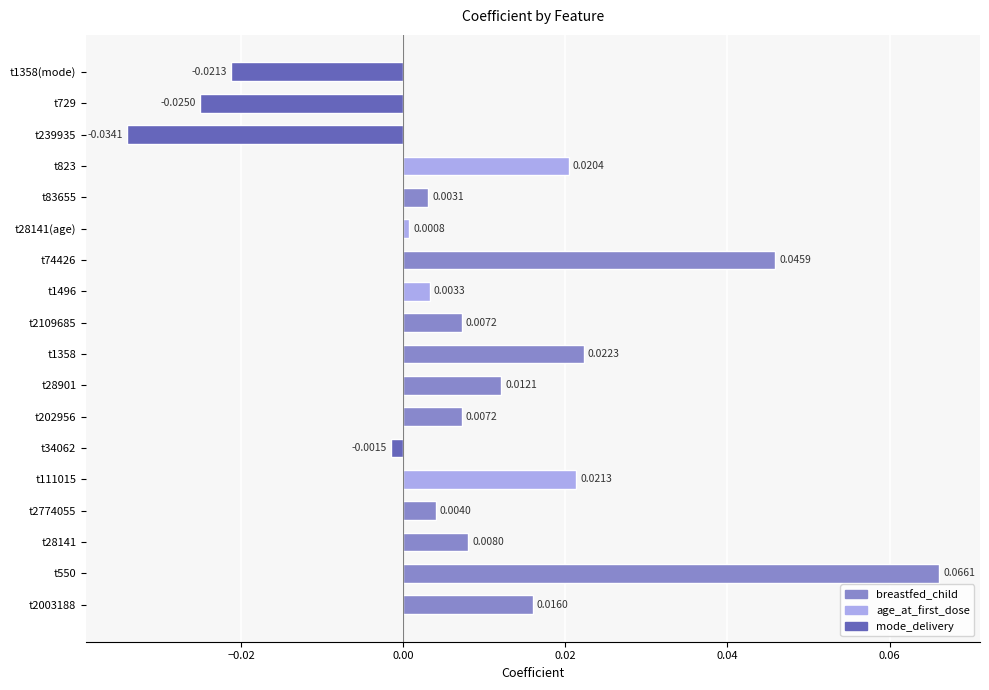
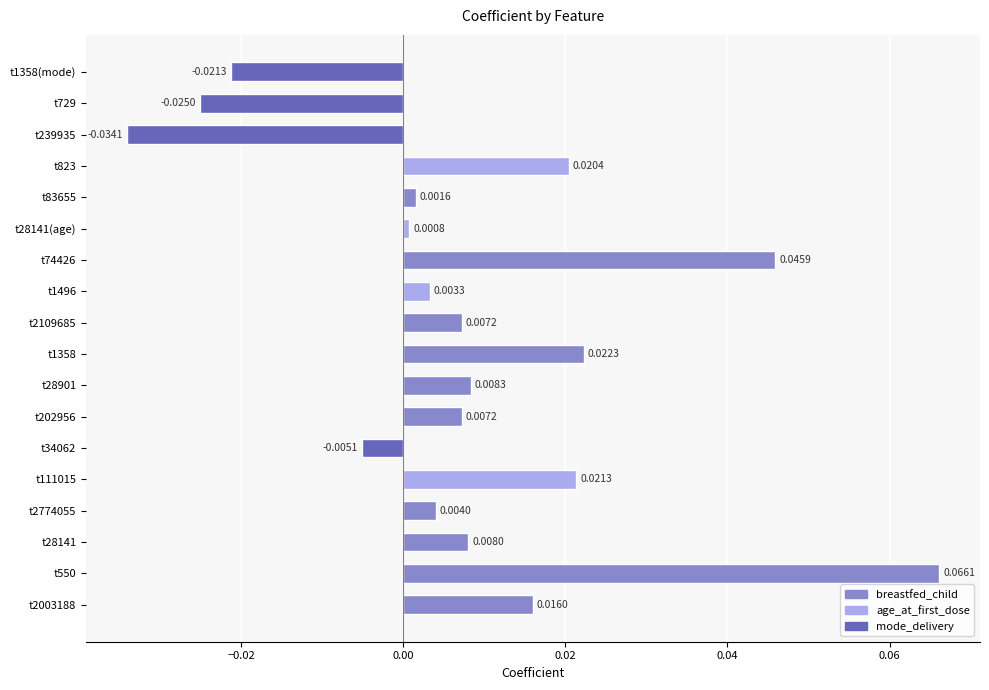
  {
    "t1358(mode)": -0.0213,
    "t729": -0.0250,
    "t239935": -0.0341,
    "t823": 0.0204,
-   "t83655": 0.0031,
+   "t83655": 0.0016,
    "t28141(age)": 0.0008,
    "t74426": 0.0459,
    "t1496": 0.0033,
    "t2109685": 0.0072,
    "t1358": 0.0223,
-   "t28901": 0.0121,
+   "t28901": 0.0083,
    "t202956": 0.0072,
-   "t34062": -0.0015,
+   "t34062": -0.0051,
    "t111015": 0.0213,
    "t2774055": 0.0040,
    "t28141": 0.0080,
    "t550": 0.0661,
    "t2003188": 0.0160
  }
